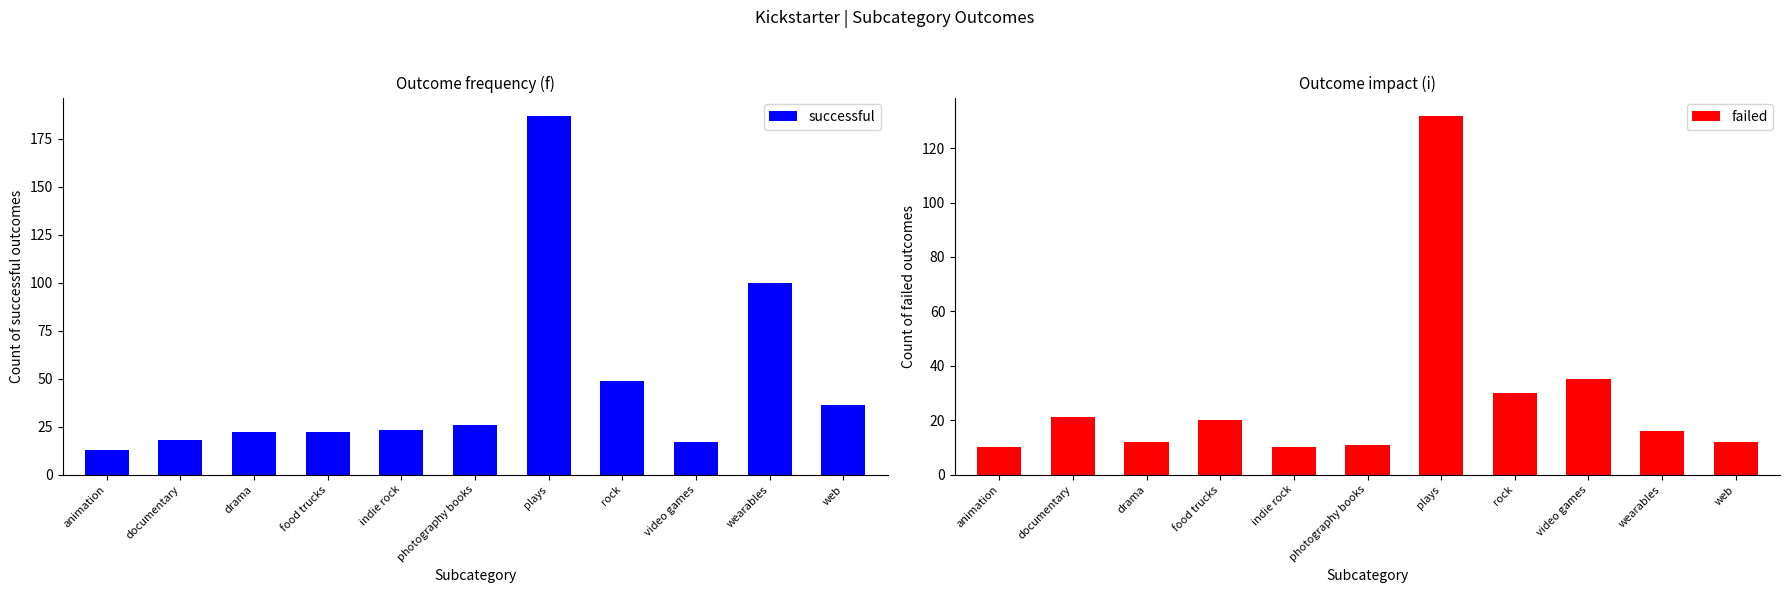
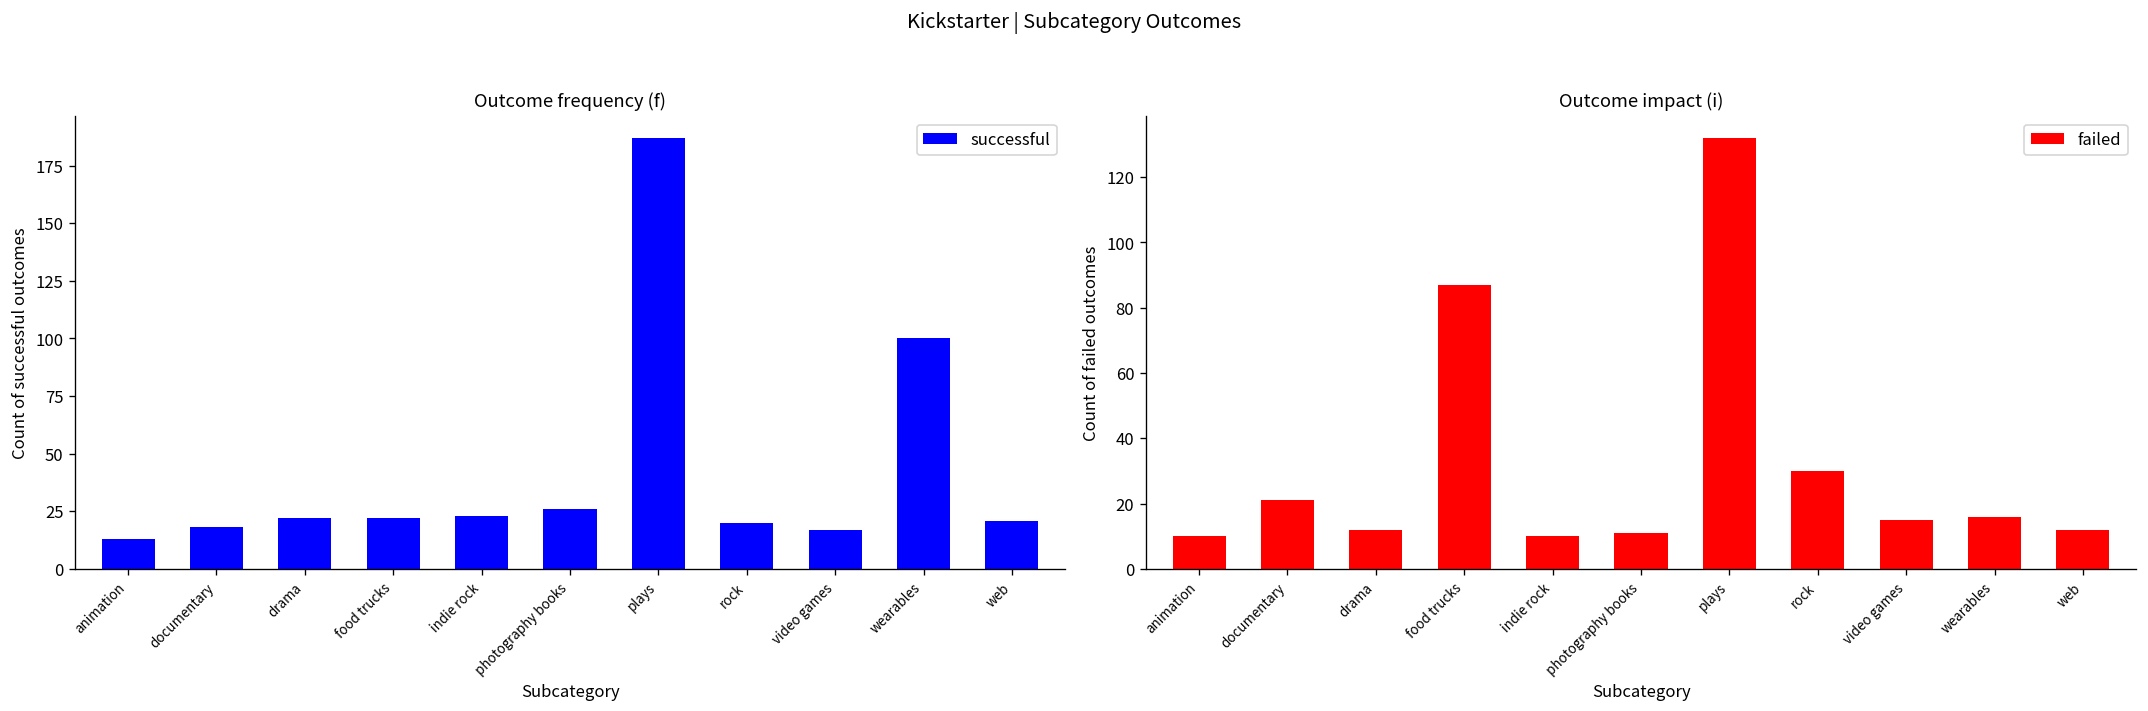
  {
    "Outcome frequency (f)": {
      "animation": 13,
      "documentary": 18,
      "drama": 22,
      "food trucks": 22,
      "indie rock": 23,
      "photography books": 26,
      "plays": 187,
-     "rock": 49,
+     "rock": 20,
      "video games": 17,
      "wearables": 100,
-     "web": 36
+     "web": 21
    },
    "Outcome impact (i)": {
      "animation": 10,
      "documentary": 21,
      "drama": 12,
-     "food trucks": 20,
+     "food trucks": 87,
      "indie rock": 10,
      "photography books": 11,
      "plays": 132,
      "rock": 30,
-     "video games": 35,
+     "video games": 15,
      "wearables": 16,
      "web": 12
    }
  }
